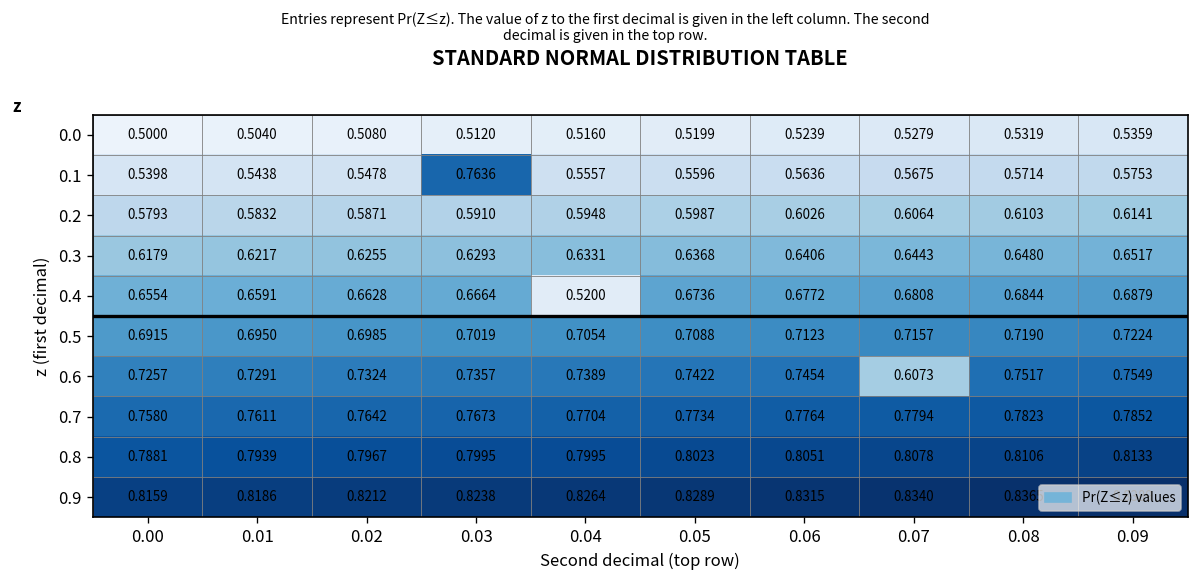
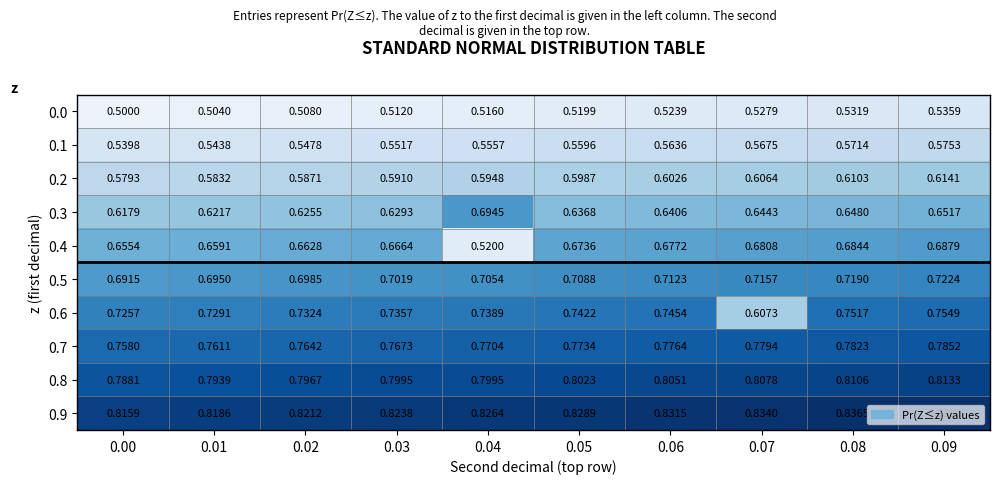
  {
    "0.0": {
      "0.00": 0.5000,
      "0.01": 0.5040,
      "0.02": 0.5080,
      "0.03": 0.5120,
      "0.04": 0.5160,
      "0.05": 0.5199,
      "0.06": 0.5239,
      "0.07": 0.5279,
      "0.08": 0.5319,
      "0.09": 0.5359
    },
    "0.1": {
      "0.00": 0.5398,
      "0.01": 0.5438,
      "0.02": 0.5478,
-     "0.03": 0.7636,
+     "0.03": 0.5517,
      "0.04": 0.5557,
      "0.05": 0.5596,
      "0.06": 0.5636,
      "0.07": 0.5675,
      "0.08": 0.5714,
      "0.09": 0.5753
    },
    "0.2": {
      "0.00": 0.5793,
      "0.01": 0.5832,
      "0.02": 0.5871,
      "0.03": 0.5910,
      "0.04": 0.5948,
      "0.05": 0.5987,
      "0.06": 0.6026,
      "0.07": 0.6064,
      "0.08": 0.6103,
      "0.09": 0.6141
    },
    "0.3": {
      "0.00": 0.6179,
      "0.01": 0.6217,
      "0.02": 0.6255,
      "0.03": 0.6293,
-     "0.04": 0.6331,
+     "0.04": 0.6945,
      "0.05": 0.6368,
      "0.06": 0.6406,
      "0.07": 0.6443,
      "0.08": 0.6480,
      "0.09": 0.6517
    },
    "0.4": {
      "0.00": 0.6554,
      "0.01": 0.6591,
      "0.02": 0.6628,
      "0.03": 0.6664,
      "0.04": 0.5200,
      "0.05": 0.6736,
      "0.06": 0.6772,
      "0.07": 0.6808,
      "0.08": 0.6844,
      "0.09": 0.6879
    },
    "0.5": {
      "0.00": 0.6915,
      "0.01": 0.6950,
      "0.02": 0.6985,
      "0.03": 0.7019,
      "0.04": 0.7054,
      "0.05": 0.7088,
      "0.06": 0.7123,
      "0.07": 0.7157,
      "0.08": 0.7190,
      "0.09": 0.7224
    },
    "0.6": {
      "0.00": 0.7257,
      "0.01": 0.7291,
      "0.02": 0.7324,
      "0.03": 0.7357,
      "0.04": 0.7389,
      "0.05": 0.7422,
      "0.06": 0.7454,
      "0.07": 0.6073,
      "0.08": 0.7517,
      "0.09": 0.7549
    },
    "0.7": {
      "0.00": 0.7580,
      "0.01": 0.7611,
      "0.02": 0.7642,
      "0.03": 0.7673,
      "0.04": 0.7704,
      "0.05": 0.7734,
      "0.06": 0.7764,
      "0.07": 0.7794,
      "0.08": 0.7823,
      "0.09": 0.7852
    },
    "0.8": {
      "0.00": 0.7881,
      "0.01": 0.7939,
      "0.02": 0.7967,
      "0.03": 0.7995,
      "0.04": 0.7995,
      "0.05": 0.8023,
      "0.06": 0.8051,
      "0.07": 0.8078,
      "0.08": 0.8106,
      "0.09": 0.8133
    },
    "0.9": {
      "0.00": 0.8159,
      "0.01": 0.8186,
      "0.02": 0.8212,
      "0.03": 0.8238,
      "0.04": 0.8264,
      "0.05": 0.8289,
      "0.06": 0.8315,
      "0.07": 0.8340
    }
  }
